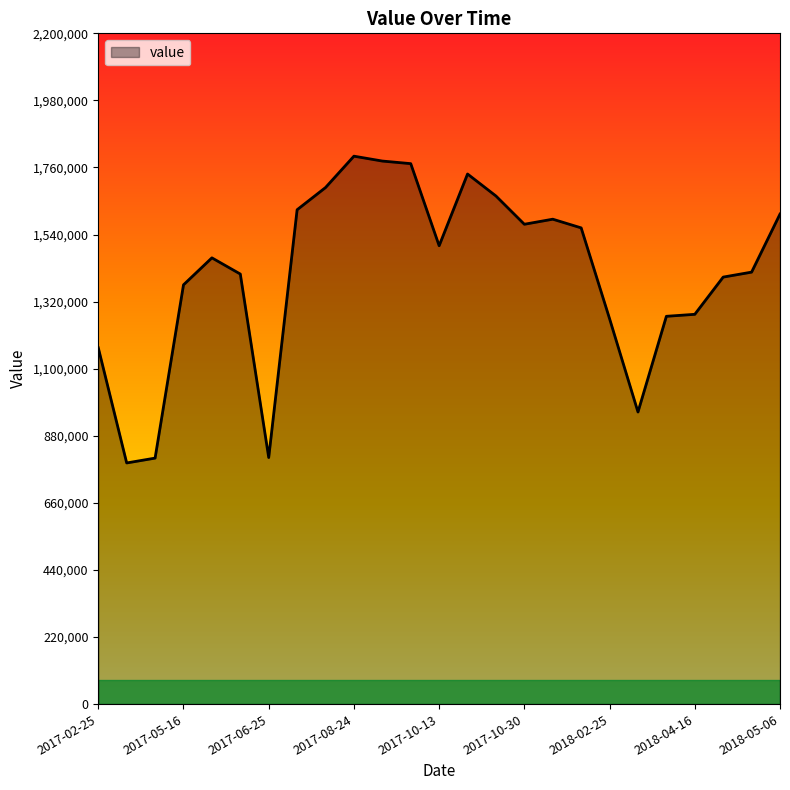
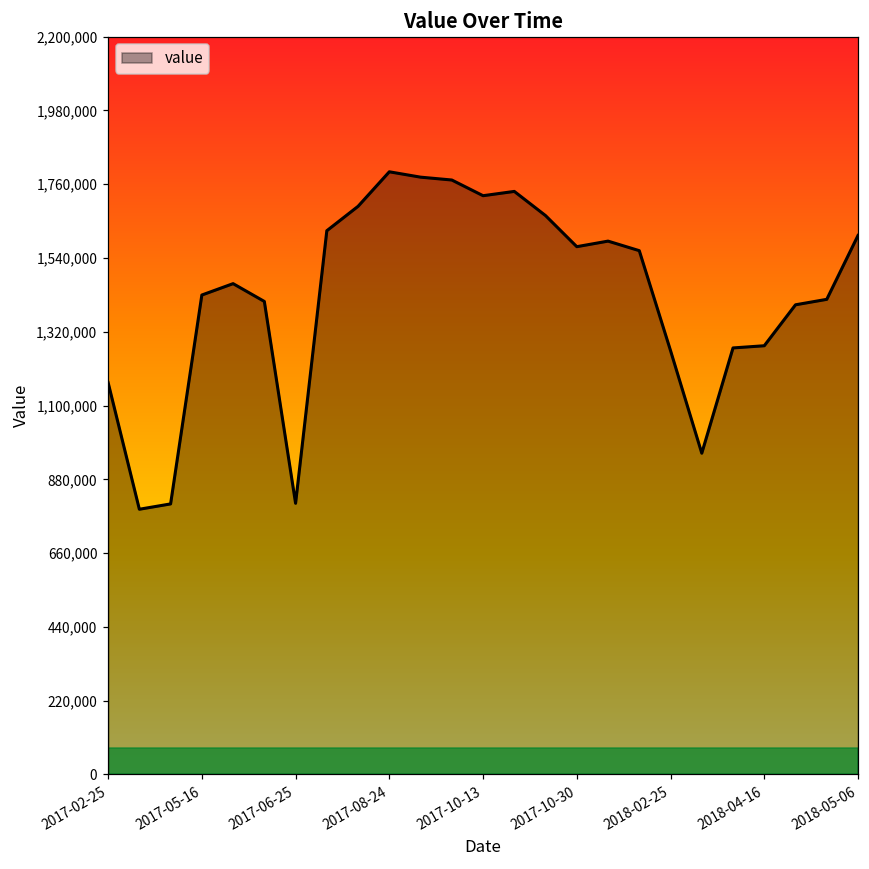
  {
    "2017-02-25": "1,170,000",
-   "2017-05-16": "1,380,000",
+   "2017-05-16": "1,430,000",
    "2017-06-25": "810,000",
    "2017-08-24": "1,800,000",
-   "2017-10-13": "1,500,000",
+   "2017-10-13": "1,730,000",
    "2017-10-30": "1,570,000",
    "2018-02-25": "1,260,000",
    "2018-04-16": "1,280,000",
    "2018-05-06": "1,610,000"
  }
